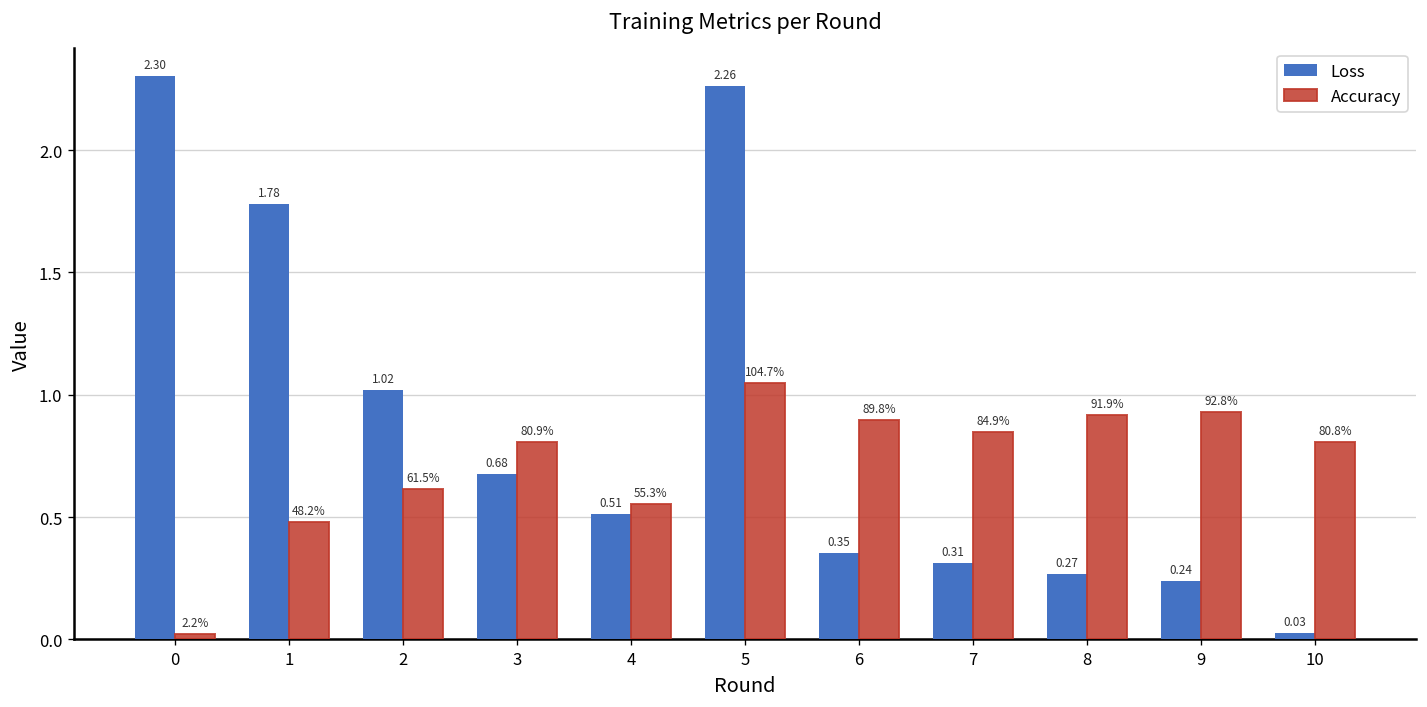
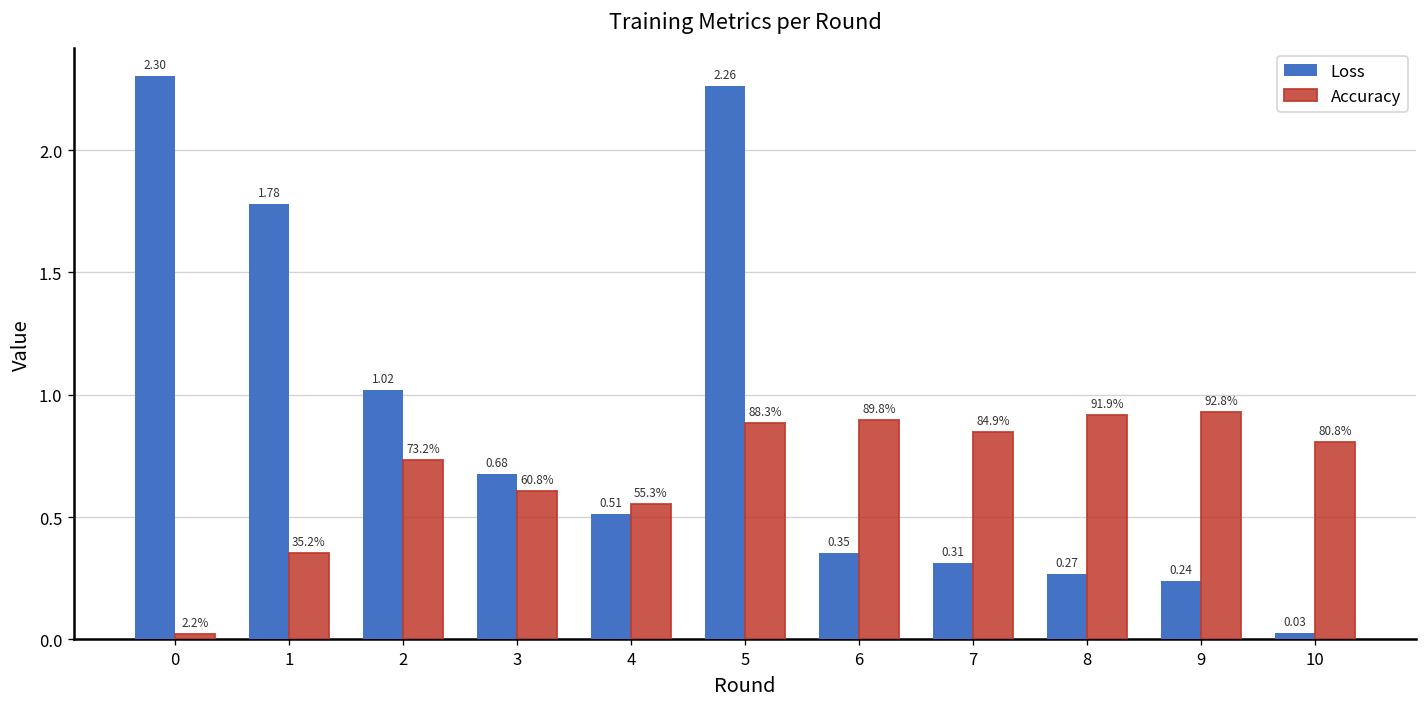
  {
    "Loss": {
      "0": "2.30",
      "1": "1.78",
      "2": "1.02",
      "3": "0.68",
      "4": "0.51",
      "5": "2.26",
      "6": "0.35",
      "7": "0.31",
      "8": "0.27",
      "9": "0.24",
      "10": "0.03"
    },
    "Accuracy": {
      "0": "2.2%",
-     "1": "48.2%",
-     "2": "61.5%",
-     "3": "80.9%",
+     "1": "35.2%",
+     "2": "73.2%",
+     "3": "60.8%",
      "4": "55.3%",
-     "5": "104.7%",
+     "5": "88.3%",
      "6": "89.8%",
      "7": "84.9%",
      "8": "91.9%",
      "9": "92.8%",
      "10": "80.8%"
    }
  }
